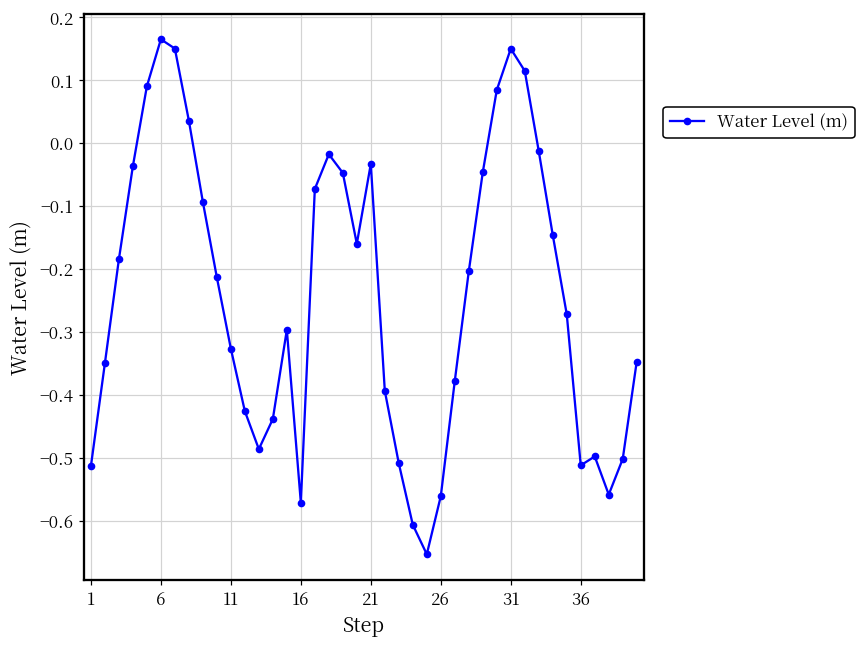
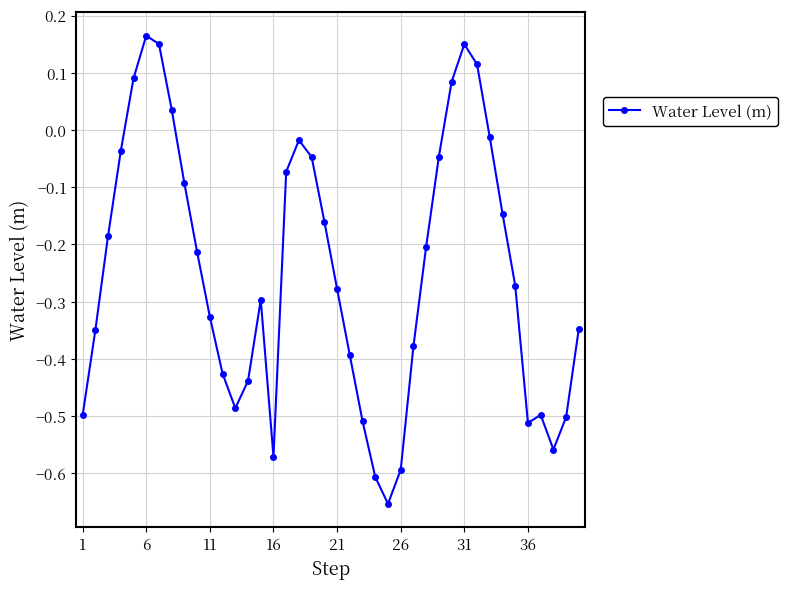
  {
-   "1": -0.51,
+   "1": -0.50,
    "6": 0.16,
    "11": -0.33,
    "16": -0.57,
-   "21": -0.03,
-   "26": -0.56,
+   "21": -0.28,
+   "26": -0.59,
    "31": 0.15,
    "36": -0.51
  }
